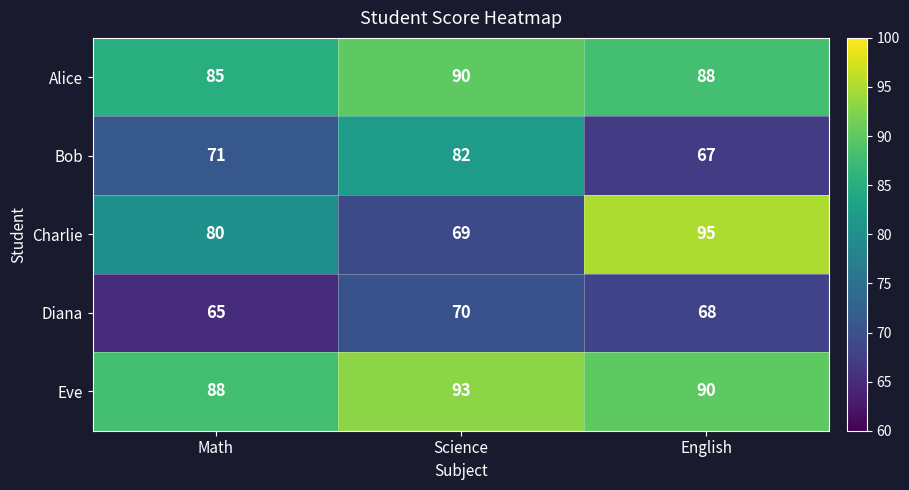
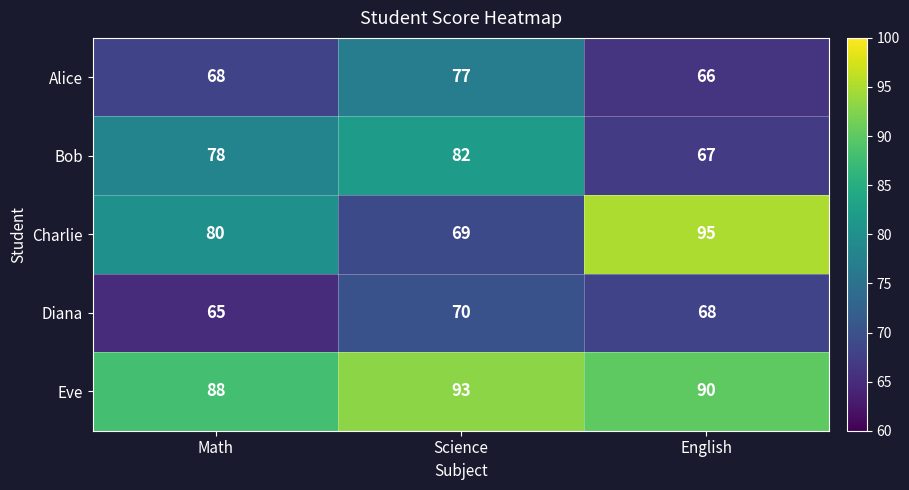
  {
    "Alice": {
-     "Math": 85,
-     "Science": 90,
-     "English": 88
+     "Math": 68,
+     "Science": 77,
+     "English": 66
    },
    "Bob": {
-     "Math": 71,
+     "Math": 78,
      "Science": 82,
      "English": 67
    },
    "Charlie": {
      "Math": 80,
      "Science": 69,
      "English": 95
    },
    "Diana": {
      "Math": 65,
      "Science": 70,
      "English": 68
    },
    "Eve": {
      "Math": 88,
      "Science": 93,
      "English": 90
    }
  }
